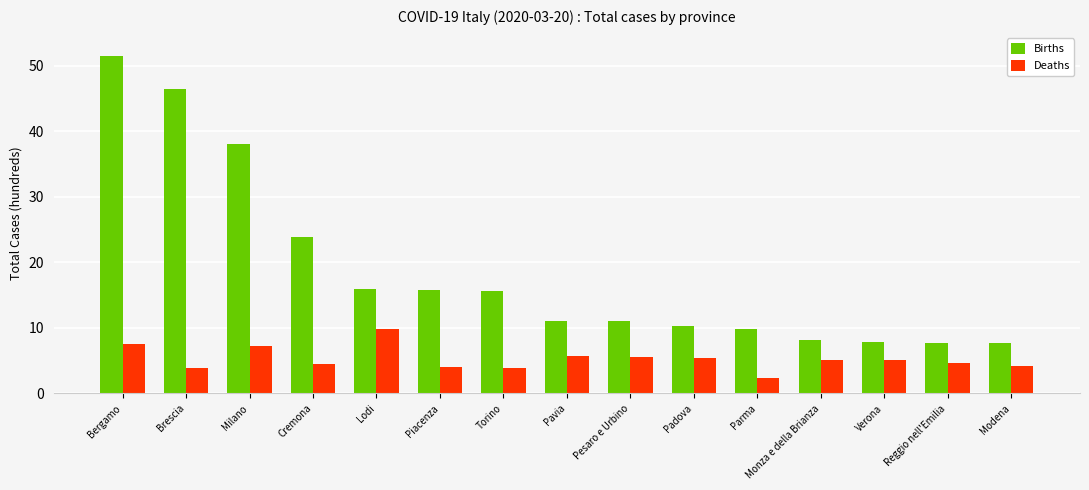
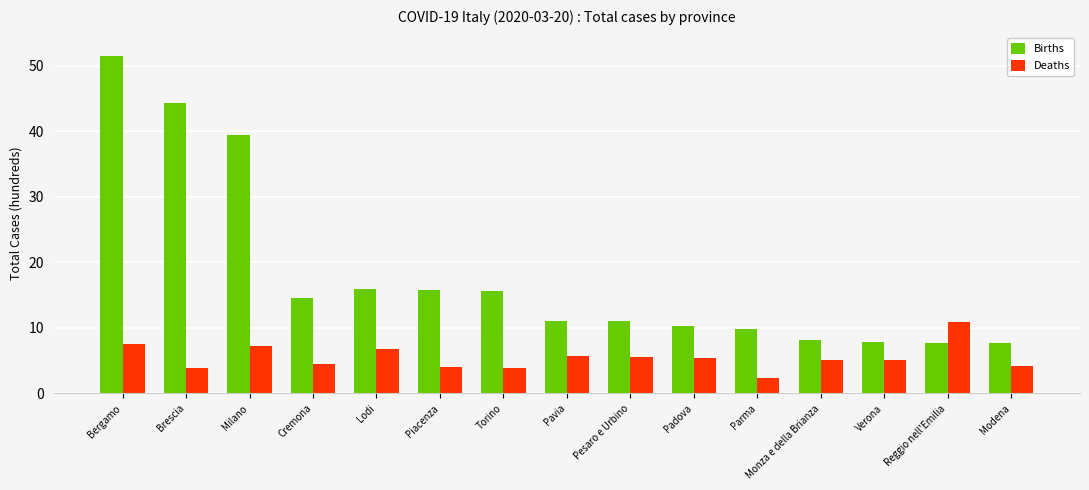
  {
    "Births": {
      "Bergamo": 52,
-     "Brescia": 46,
-     "Milano": 38,
-     "Cremona": 24,
+     "Brescia": 44,
+     "Milano": 39,
+     "Cremona": 15,
      "Lodi": 16,
      "Piacenza": 16,
      "Torino": 16,
      "Pavia": 11,
      "Pesaro e Urbino": 11,
      "Padova": 10,
      "Parma": 10,
      "Monza e della Brianza": 8,
      "Verona": 8,
      "Reggio nell'Emilia": 8,
      "Modena": 8
    },
    "Deaths": {
      "Bergamo": 8,
      "Brescia": 4,
      "Milano": 7,
      "Cremona": 5,
-     "Lodi": 10,
+     "Lodi": 7,
      "Piacenza": 4,
      "Torino": 4,
      "Pavia": 6,
      "Pesaro e Urbino": 6,
      "Padova": 5,
      "Parma": 2,
      "Monza e della Brianza": 5,
      "Verona": 5,
-     "Reggio nell'Emilia": 5,
+     "Reggio nell'Emilia": 11,
      "Modena": 4
    }
  }
